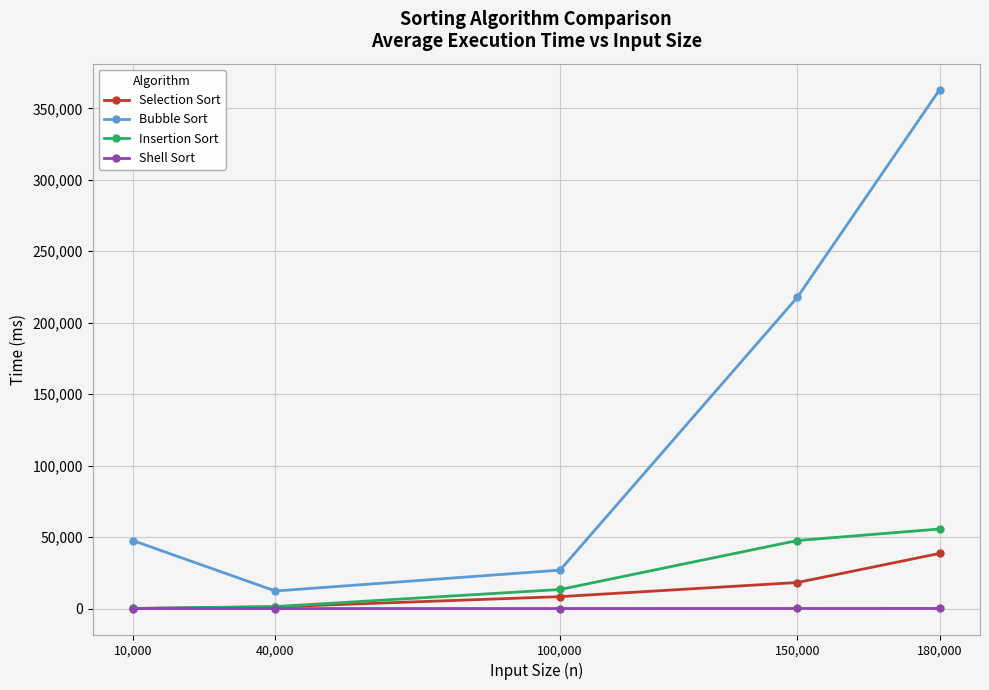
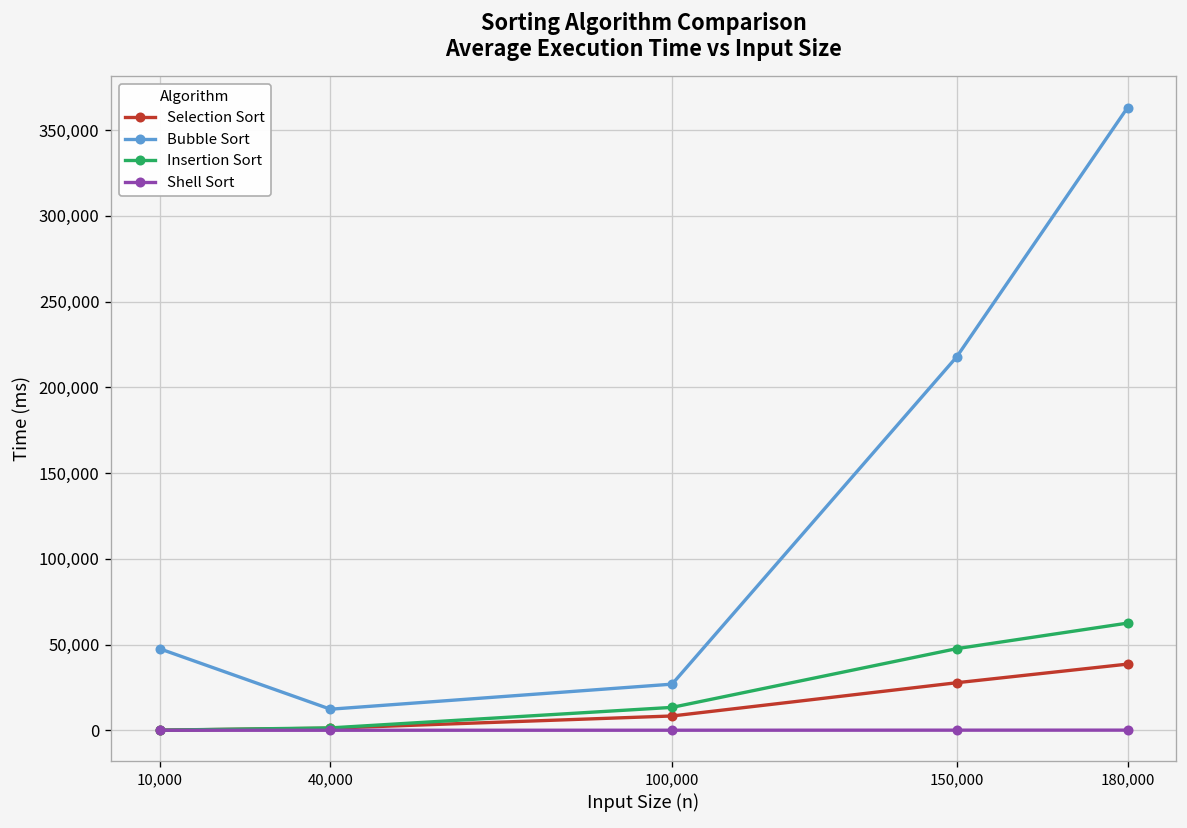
  {
    "Selection Sort": {
      "100,000": "8,000",
-     "150,000": "18,000",
+     "150,000": "28,000",
      "180,000": "39,000"
    },
    "Bubble Sort": {
      "10,000": "48,000",
      "40,000": "12,000",
      "100,000": "27,000",
      "150,000": "218,000",
      "180,000": "363,000"
    },
    "Insertion Sort": {
      "100,000": "13,000",
      "150,000": "48,000",
-     "180,000": "56,000"
+     "180,000": "62,000"
    },
    "Shell Sort": {
      "100,000": "0",
      "150,000": "0",
      "180,000": "0"
    }
  }
